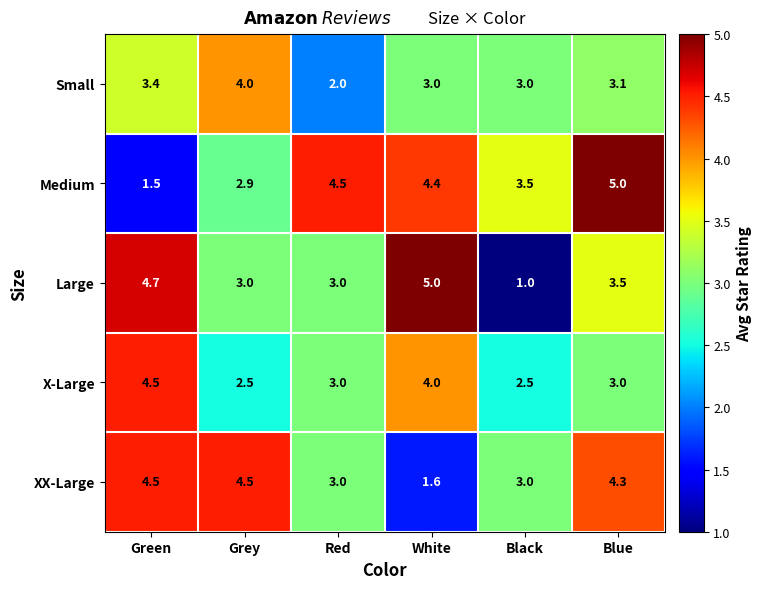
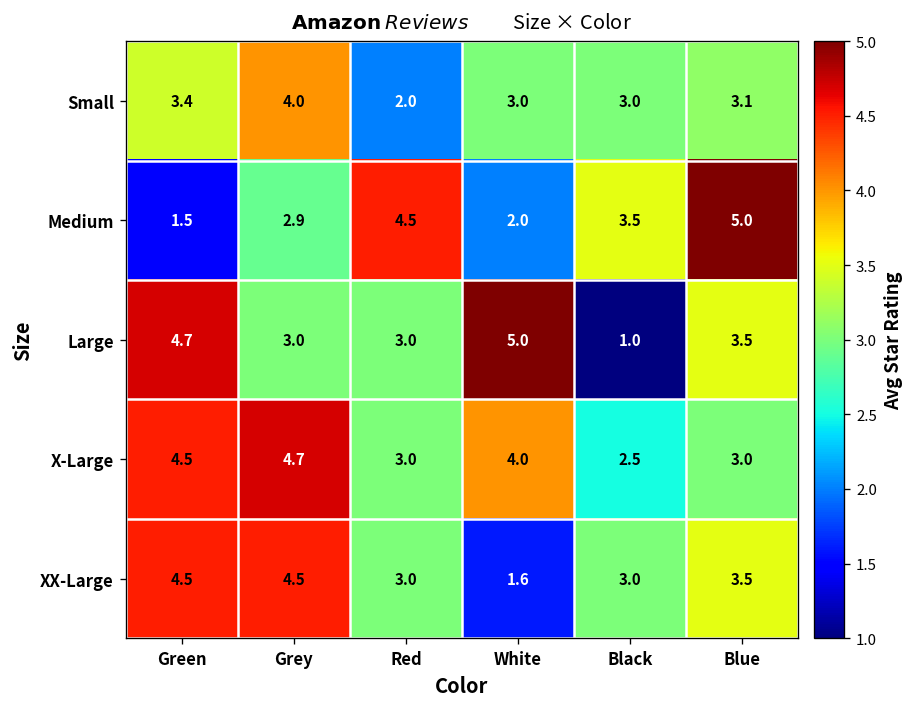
  {
    "Small": {
      "Green": 3.4,
      "Grey": 4.0,
      "Red": 2.0,
      "White": 3.0,
      "Black": 3.0,
      "Blue": 3.1
    },
    "Medium": {
      "Green": 1.5,
      "Grey": 2.9,
      "Red": 4.5,
-     "White": 4.4,
+     "White": 2.0,
      "Black": 3.5,
      "Blue": 5.0
    },
    "Large": {
      "Green": 4.7,
      "Grey": 3.0,
      "Red": 3.0,
      "White": 5.0,
      "Black": 1.0,
      "Blue": 3.5
    },
    "X-Large": {
      "Green": 4.5,
-     "Grey": 2.5,
+     "Grey": 4.7,
      "Red": 3.0,
      "White": 4.0,
      "Black": 2.5,
      "Blue": 3.0
    },
    "XX-Large": {
      "Green": 4.5,
      "Grey": 4.5,
      "Red": 3.0,
      "White": 1.6,
      "Black": 3.0,
-     "Blue": 4.3
+     "Blue": 3.5
    }
  }
